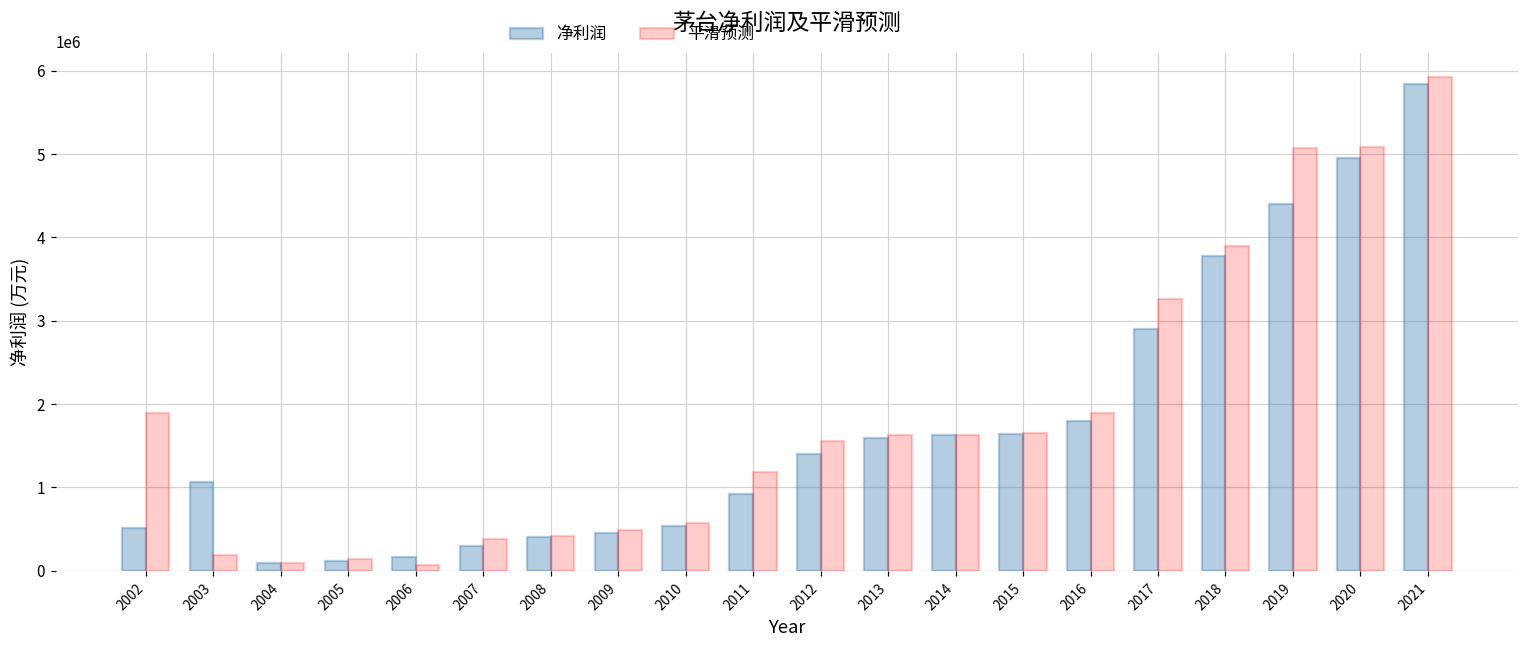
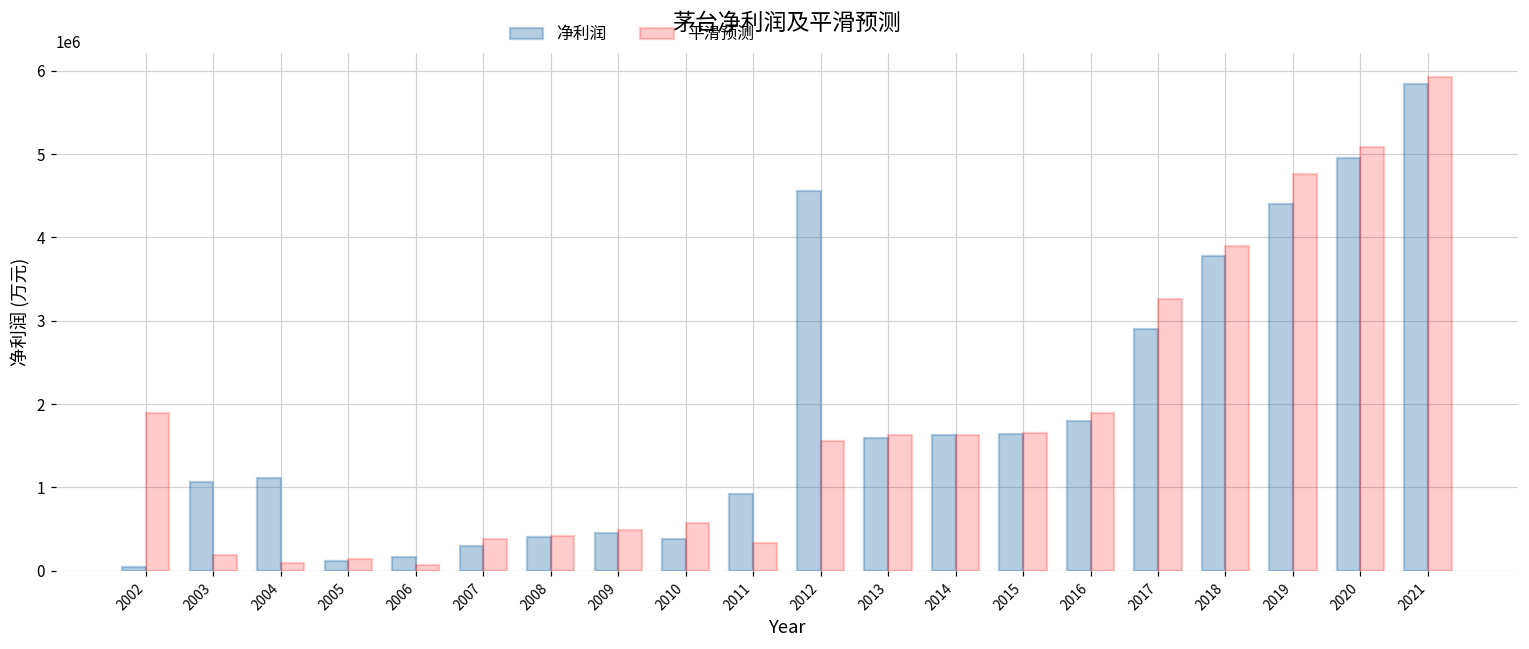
  {
    "净利润": {
-     "2002": 500000,
+     "2002": 0,
      "2003": 1100000,
-     "2004": 100000,
+     "2004": 1100000,
      "2005": 100000,
      "2006": 200000,
      "2007": 300000,
      "2008": 400000,
      "2009": 500000,
-     "2010": 500000,
+     "2010": 400000,
      "2011": 900000,
-     "2012": 1400000,
+     "2012": 4600000,
      "2013": 1600000,
      "2014": 1600000,
      "2015": 1600000,
      "2016": 1800000,
      "2017": 2900000,
      "2018": 3800000,
      "2019": 4400000,
      "2020": 5000000,
      "2021": 5800000
    },
    "平滑预测": {
      "2002": 1900000,
      "2003": 200000,
      "2004": 100000,
      "2005": 100000,
      "2006": 100000,
      "2007": 400000,
      "2008": 400000,
      "2009": 500000,
      "2010": 600000,
-     "2011": 1200000,
+     "2011": 300000,
      "2012": 1600000,
      "2013": 1600000,
      "2014": 1600000,
      "2015": 1700000,
      "2016": 1900000,
      "2017": 3300000,
      "2018": 3900000,
-     "2019": 5100000,
+     "2019": 4800000,
      "2020": 5100000,
      "2021": 5900000
    }
  }
